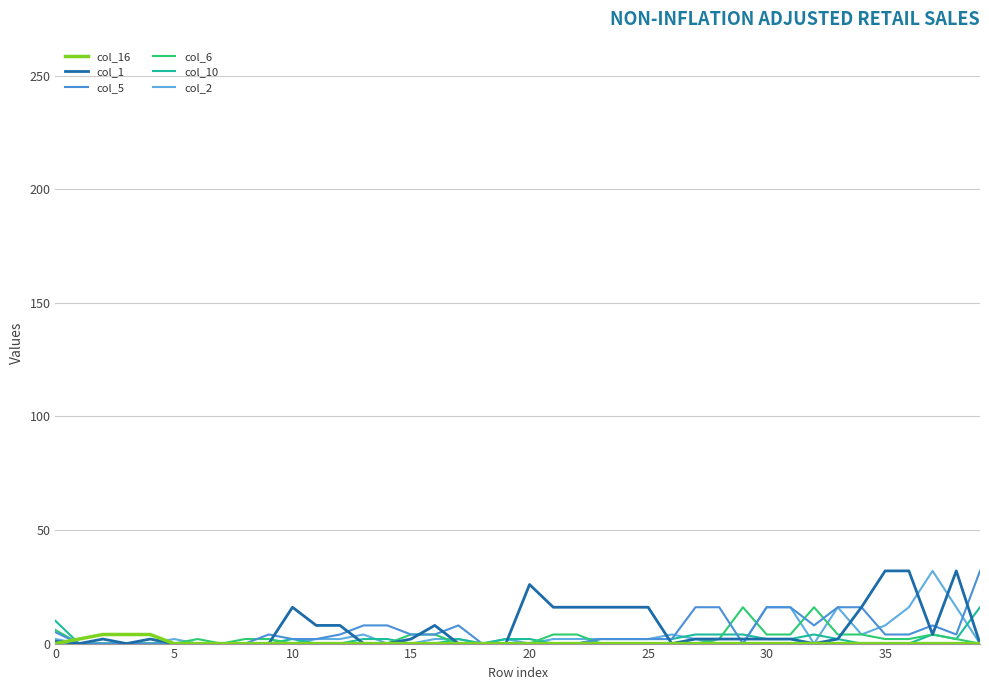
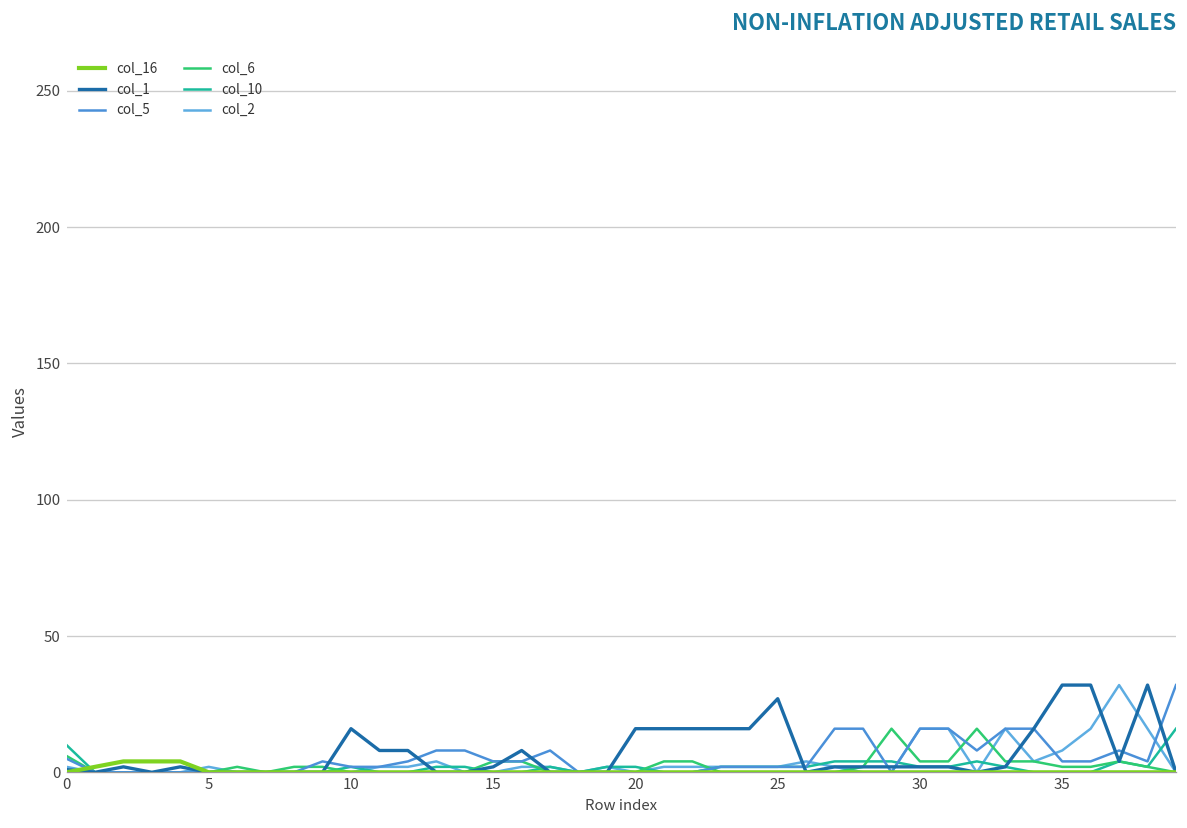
  {
    "col_16": {
      "30": 0
    },
    "col_1": {
      "10": 16,
      "15": 2,
-     "20": 26,
-     "25": 16,
+     "20": 16,
+     "25": 27,
      "35": 32
    }
  }
